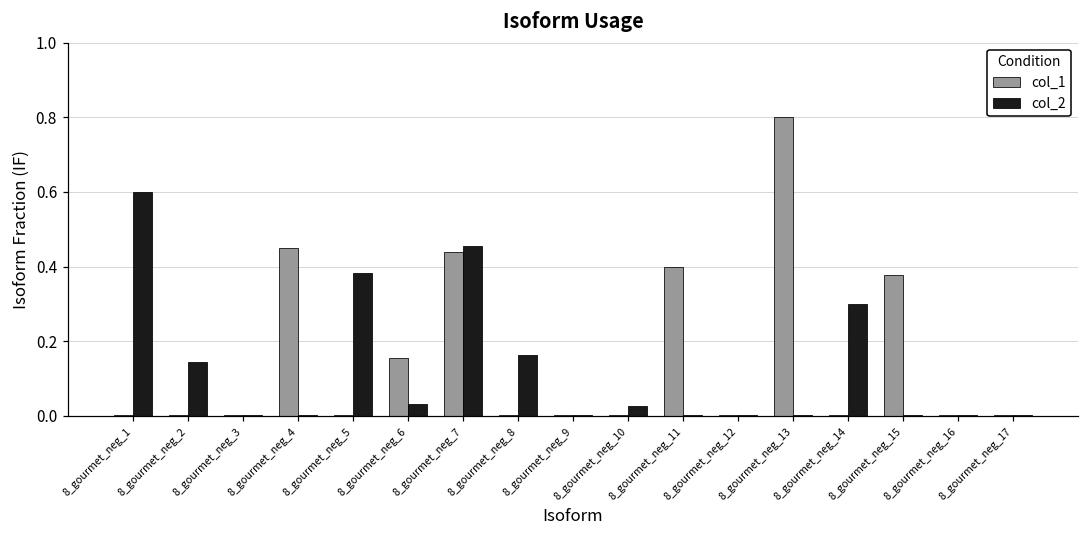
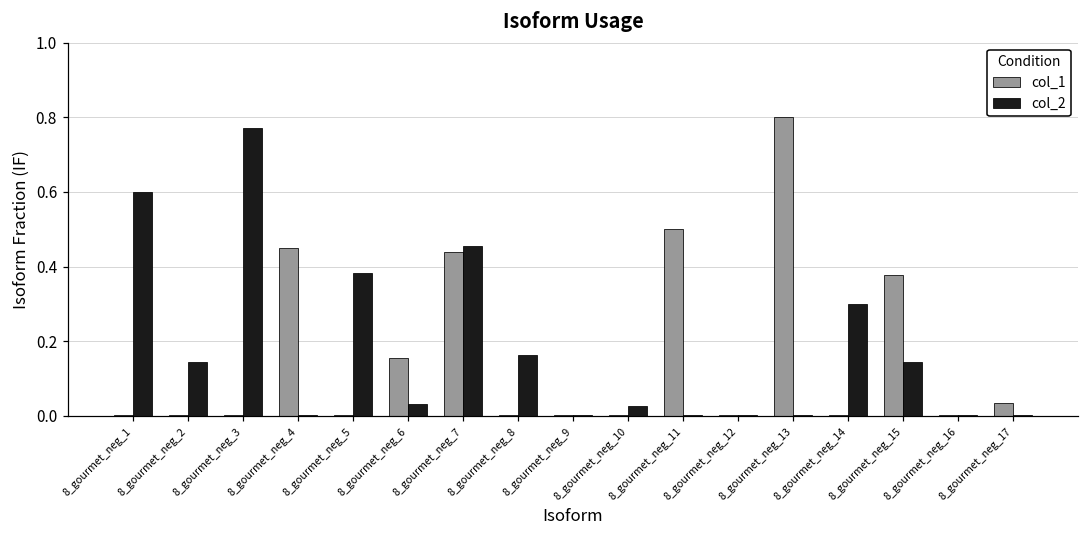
  {
    "col_1": {
      "8_gourmet_neg_4": 0.45,
      "8_gourmet_neg_6": 0.15,
      "8_gourmet_neg_7": 0.44,
-     "8_gourmet_neg_11": 0.4,
+     "8_gourmet_neg_11": 0.5,
      "8_gourmet_neg_13": 0.80,
      "8_gourmet_neg_15": 0.38,
-     "8_gourmet_neg_17": 0.00
+     "8_gourmet_neg_17": 0.03
    },
    "col_2": {
      "8_gourmet_neg_1": 0.60,
      "8_gourmet_neg_2": 0.14,
-     "8_gourmet_neg_3": 0.00,
+     "8_gourmet_neg_3": 0.77,
      "8_gourmet_neg_5": 0.38,
      "8_gourmet_neg_6": 0.03,
      "8_gourmet_neg_7": 0.46,
      "8_gourmet_neg_8": 0.16,
      "8_gourmet_neg_10": 0.03,
      "8_gourmet_neg_14": 0.30,
-     "8_gourmet_neg_15": 0.00
+     "8_gourmet_neg_15": 0.14
    }
  }
